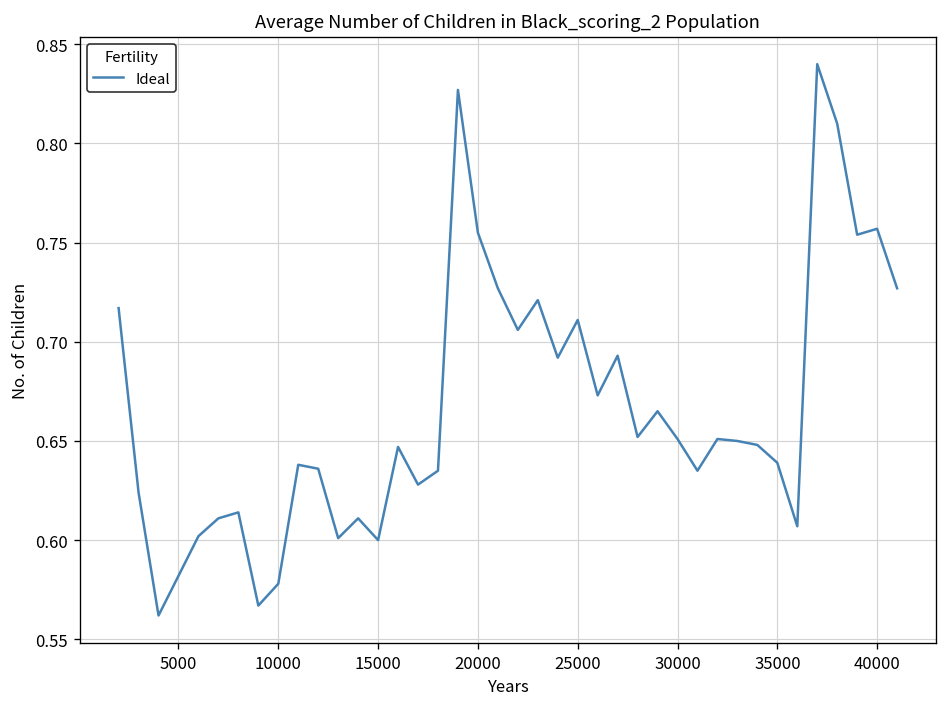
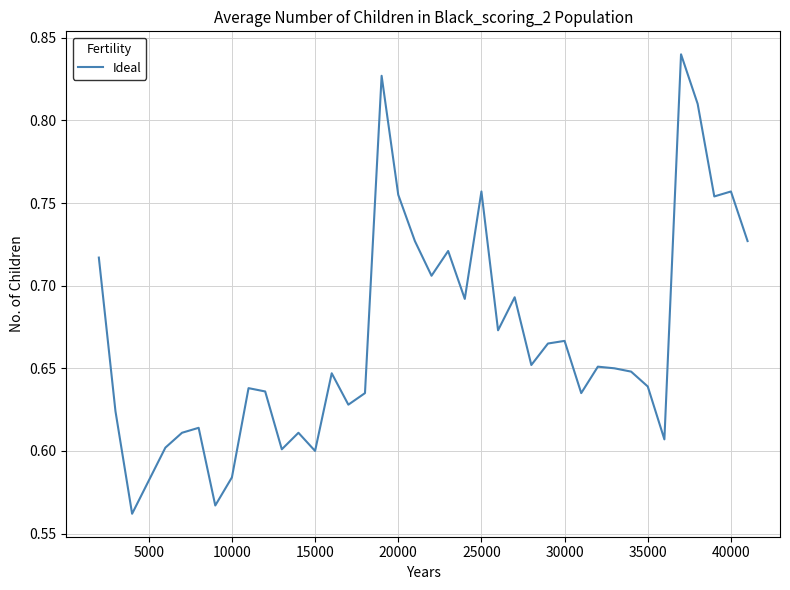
  {
    "5000": 0.582,
-   "10000": 0.578,
+   "10000": 0.584,
    "15000": 0.600,
    "20000": 0.755,
-   "25000": 0.711,
-   "30000": 0.651,
+   "25000": 0.757,
+   "30000": 0.667,
    "35000": 0.639,
    "40000": 0.757
  }
